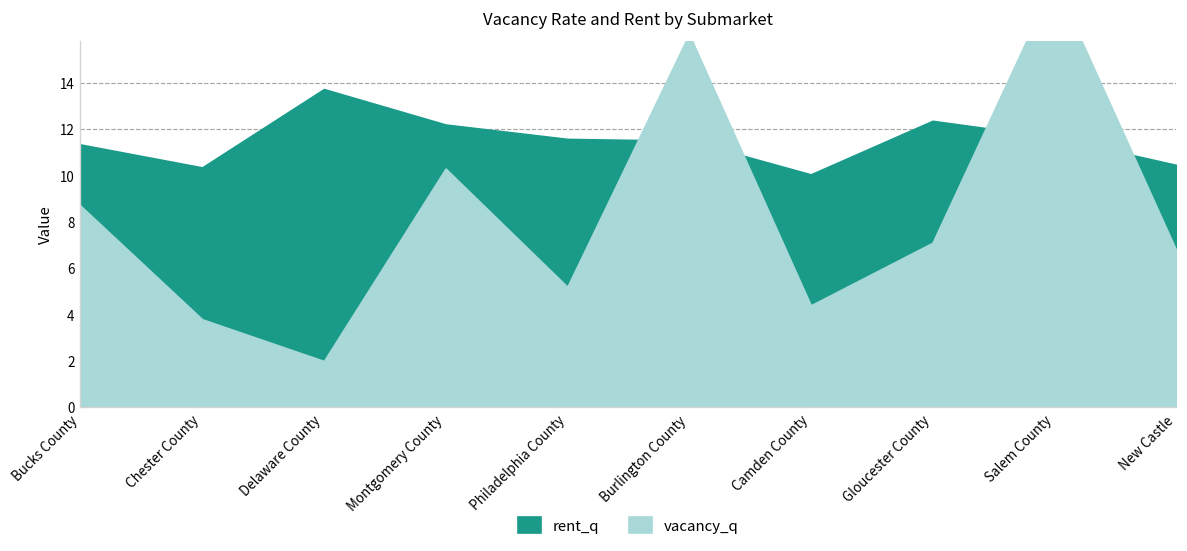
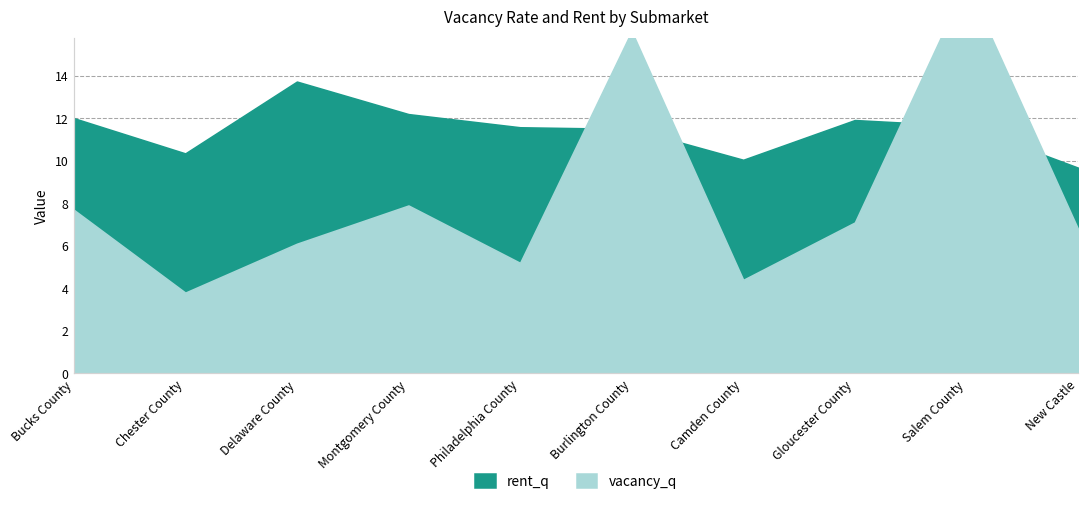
  {
    "rent_q": {
-     "Bucks County": 11.3,
+     "Bucks County": 12.0,
      "Chester County": 10.4,
      "Delaware County": 13.7,
      "Montgomery County": 12.2,
      "Philadelphia County": 11.6,
      "Camden County": 10.1,
-     "Gloucester County": 12.4,
-     "New Castle": 10.5
+     "Gloucester County": 11.9,
+     "New Castle": 9.7
    },
    "vacancy_q": {
-     "Bucks County": 8.7,
+     "Bucks County": 7.7,
      "Chester County": 3.8,
-     "Delaware County": 2.0,
-     "Montgomery County": 10.3,
+     "Delaware County": 6.1,
+     "Montgomery County": 7.9,
      "Philadelphia County": 5.2,
      "Camden County": 4.4,
      "Gloucester County": 7.1,
      "New Castle": 6.8
    }
  }
